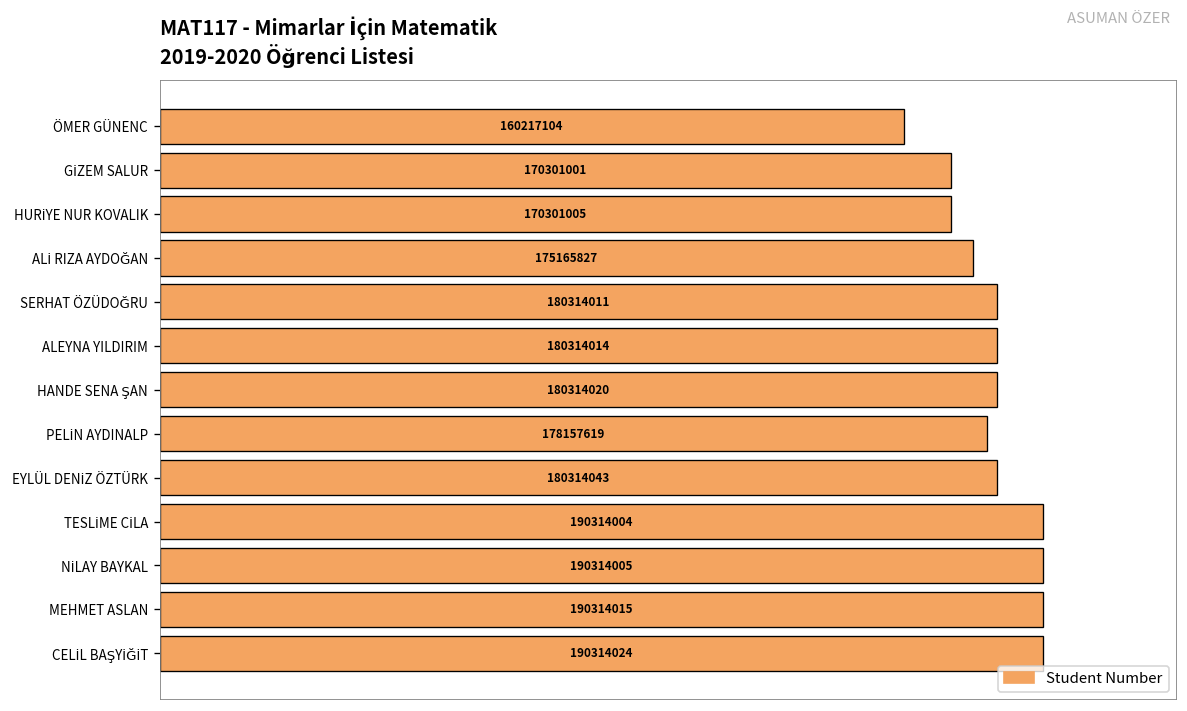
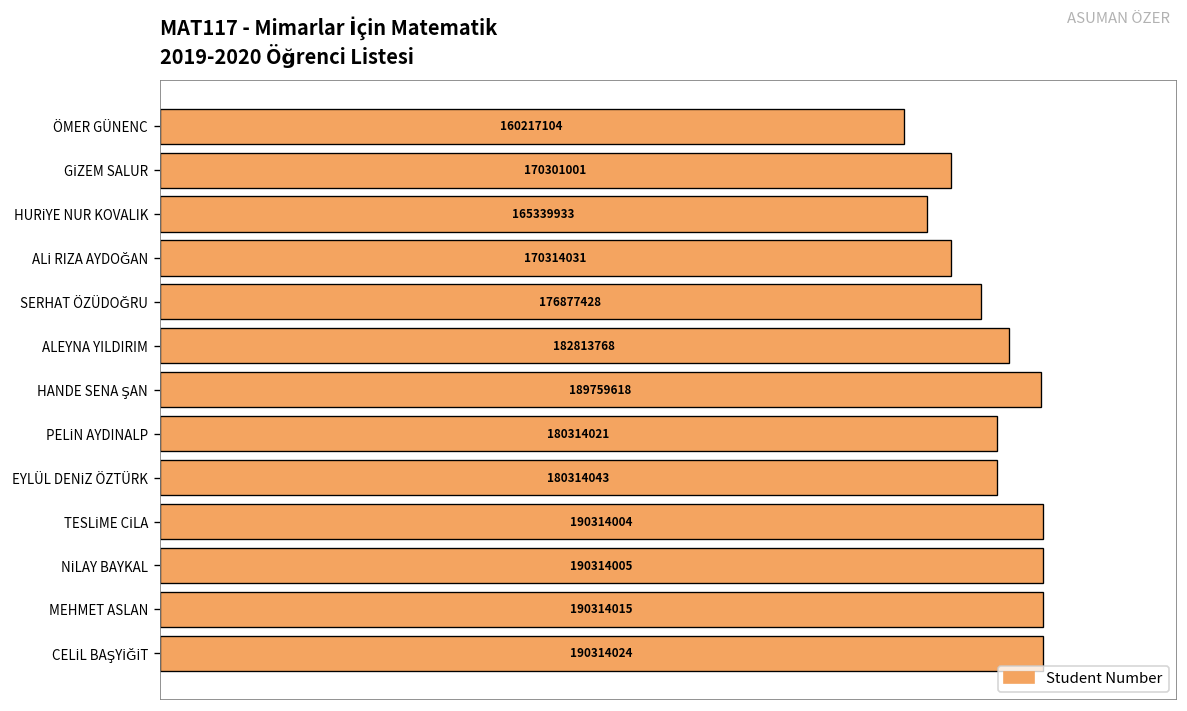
  {
-   "HURİYE NUR KOVALIK": 170301005,
-   "ALİ RIZA AYDOĞAN": 175165827,
-   "SERHAT ÖZÜDOĞRU": 180314011,
-   "ALEYNA YILDIRIM": 180314014,
-   "HANDE SENA ŞAN": 180314020,
-   "PELİN AYDINALP": 178157619
+   "HURİYE NUR KOVALIK": 165339933,
+   "ALİ RIZA AYDOĞAN": 170314031,
+   "SERHAT ÖZÜDOĞRU": 176877428,
+   "ALEYNA YILDIRIM": 182813768,
+   "HANDE SENA ŞAN": 189759618,
+   "PELİN AYDINALP": 180314021
  }
